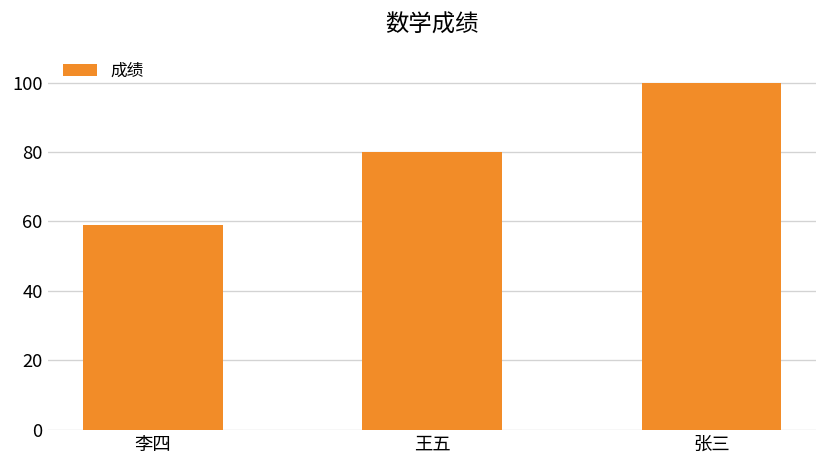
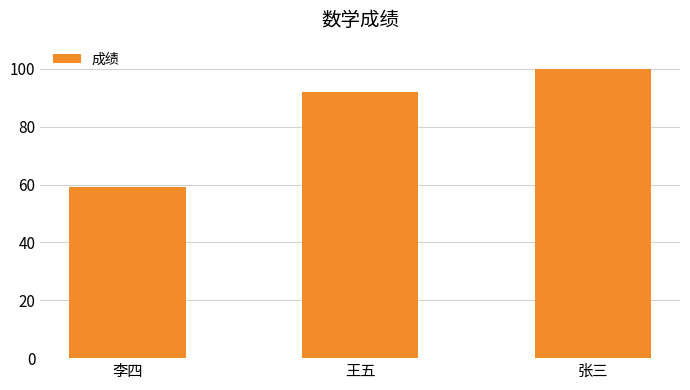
  {
    "李四": 59,
-   "王五": 80,
+   "王五": 92,
    "张三": 100
  }
